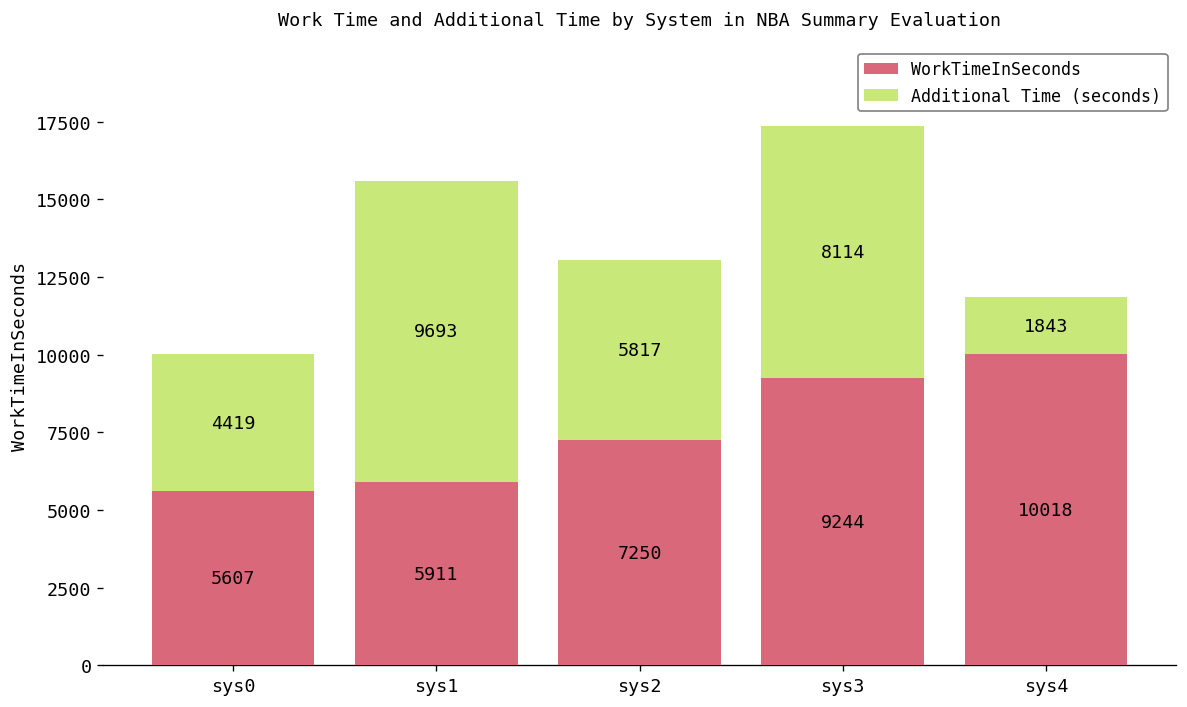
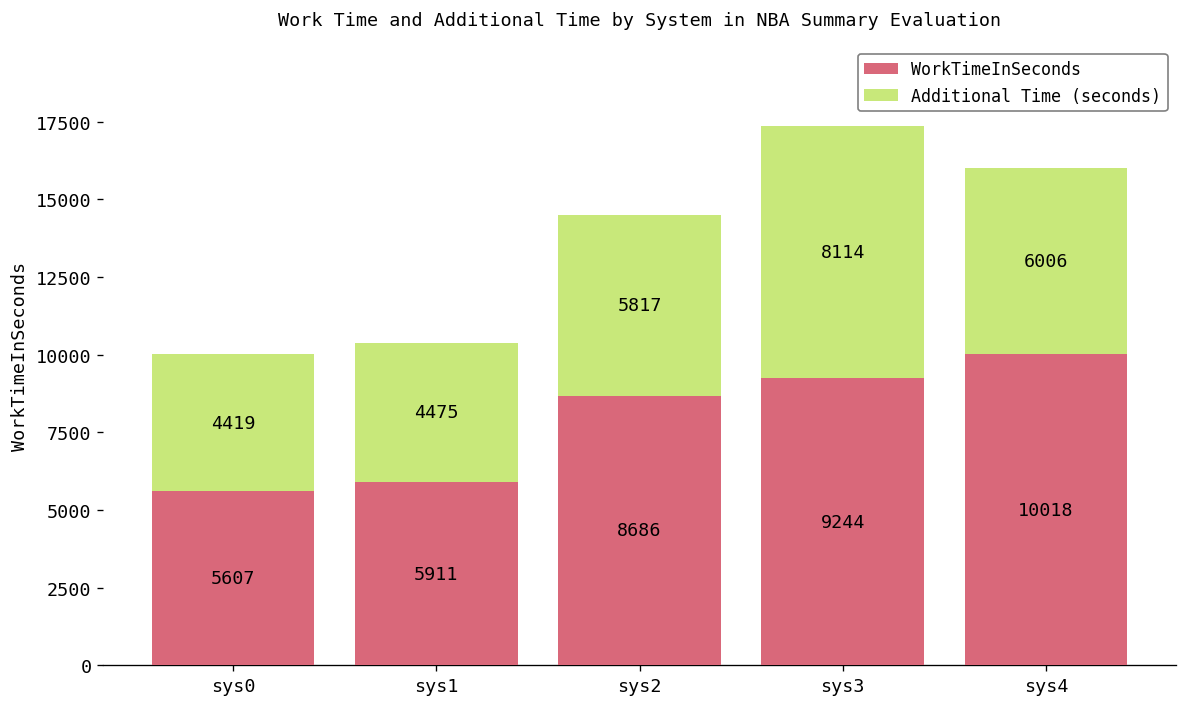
  {
    "WorkTimeInSeconds": {
      "sys0": 5607,
      "sys1": 5911,
-     "sys2": 7250,
+     "sys2": 8686,
      "sys3": 9244,
      "sys4": 10018
    },
    "Additional Time (seconds)": {
      "sys0": 4419,
-     "sys1": 9693,
+     "sys1": 4475,
      "sys2": 5817,
      "sys3": 8114,
-     "sys4": 1843
+     "sys4": 6006
    }
  }
